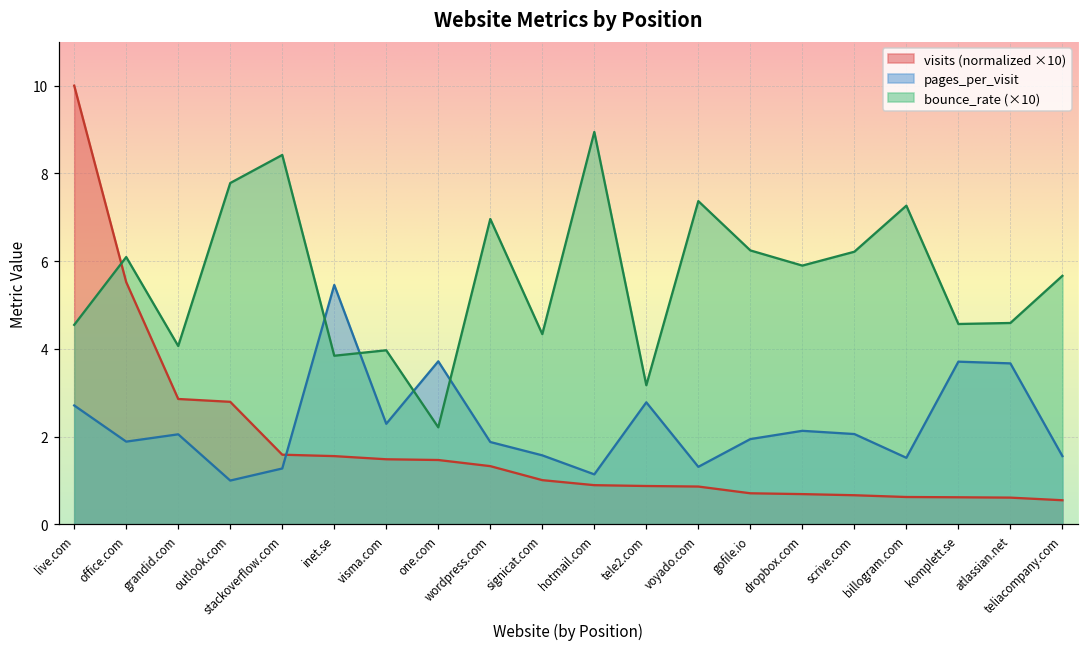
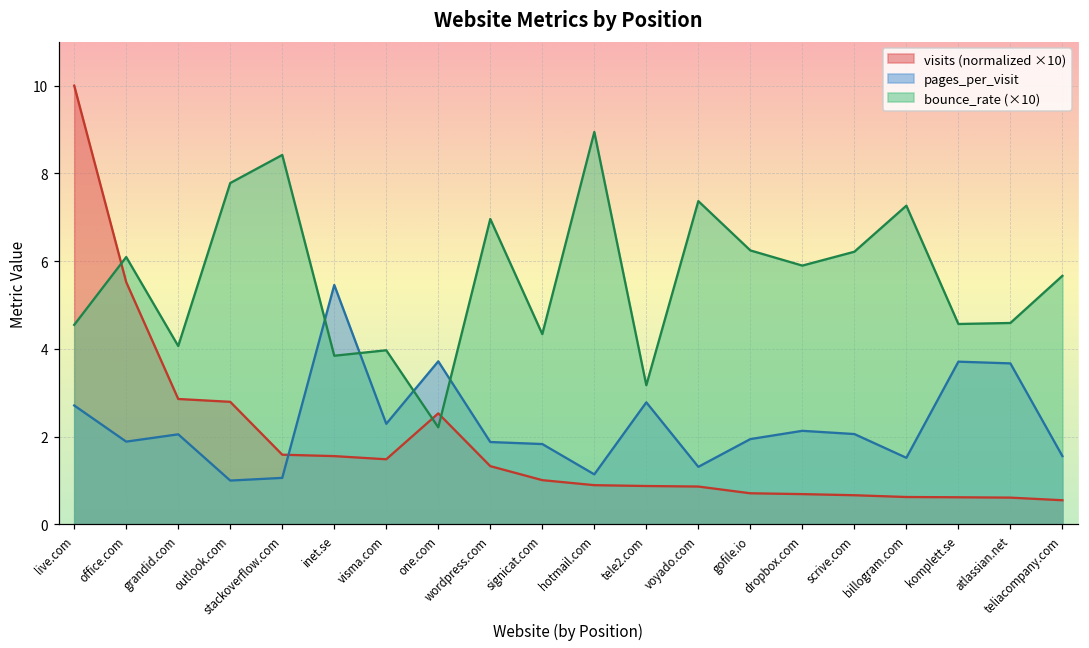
  {
    "visits (normalized ×10)": {
      "live.com": 10.0,
      "office.com": 5.5,
      "grandid.com": 2.9,
      "outlook.com": 2.8,
      "stackoverflow.com": 1.6,
      "inet.se": 1.6,
      "visma.com": 1.5,
-     "one.com": 1.5,
+     "one.com": 2.5,
      "wordpress.com": 1.3,
      "signicat.com": 1.0,
      "hotmail.com": 0.9,
      "tele2.com": 0.9,
      "voyado.com": 0.9,
      "gofile.io": 0.7,
      "dropbox.com": 0.7,
      "scrive.com": 0.7,
      "billogram.com": 0.6,
      "komplett.se": 0.6,
      "atlassian.net": 0.6,
      "teliacompany.com": 0.5
    },
    "pages_per_visit": {
      "live.com": 2.7,
      "office.com": 1.9,
      "grandid.com": 2.1,
      "outlook.com": 1.0,
-     "stackoverflow.com": 1.3,
+     "stackoverflow.com": 1.1,
      "inet.se": 5.5,
      "visma.com": 2.3,
      "one.com": 3.7,
      "wordpress.com": 1.9,
-     "signicat.com": 1.6,
+     "signicat.com": 1.8,
      "hotmail.com": 1.1,
      "tele2.com": 2.8,
      "voyado.com": 1.3,
      "gofile.io": 1.9,
      "dropbox.com": 2.1,
      "scrive.com": 2.1,
      "billogram.com": 1.5,
      "komplett.se": 3.7,
      "atlassian.net": 3.7,
      "teliacompany.com": 1.6
    },
    "bounce_rate (×10)": {
      "live.com": 4.5,
      "office.com": 6.1,
      "grandid.com": 4.1,
      "outlook.com": 7.8,
      "stackoverflow.com": 8.4,
      "inet.se": 3.8,
      "visma.com": 4.0,
      "one.com": 2.2,
      "wordpress.com": 7.0,
      "signicat.com": 4.3,
      "hotmail.com": 8.9,
      "tele2.com": 3.2,
      "voyado.com": 7.4,
      "gofile.io": 6.2,
      "dropbox.com": 5.9,
      "scrive.com": 6.2,
      "billogram.com": 7.3,
      "komplett.se": 4.6,
      "atlassian.net": 4.6,
      "teliacompany.com": 5.7
    }
  }
